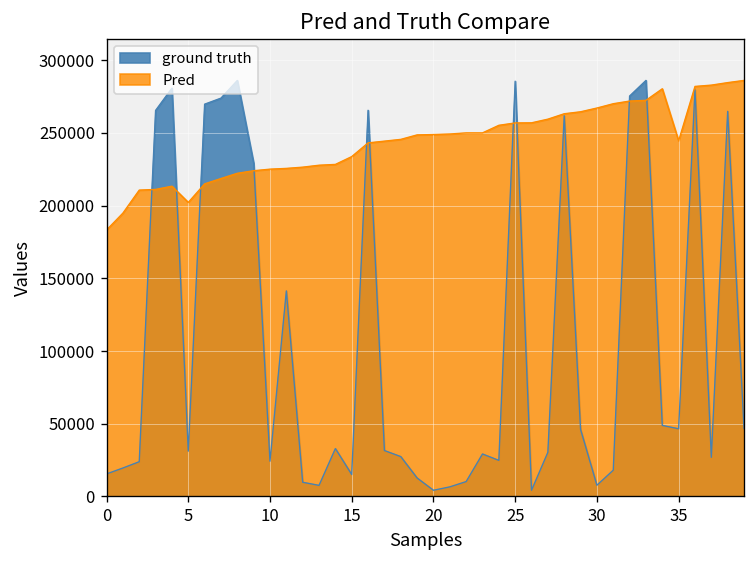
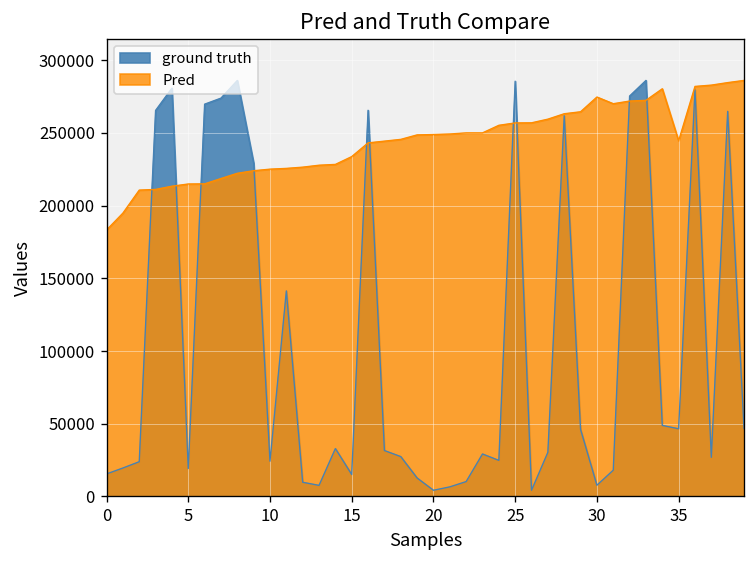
  {
    "ground truth": {
      "0": 16000,
-     "5": 31000,
+     "5": 19000,
      "10": 24000,
      "15": 15000,
      "20": 4000,
      "25": 286000,
      "30": 8000,
      "35": 47000
    },
    "Pred": {
      "0": 183000,
-     "5": 202000,
+     "5": 215000,
      "10": 225000,
      "15": 234000,
      "20": 249000,
      "25": 257000,
-     "30": 267000,
+     "30": 275000,
      "35": 245000
    }
  }
